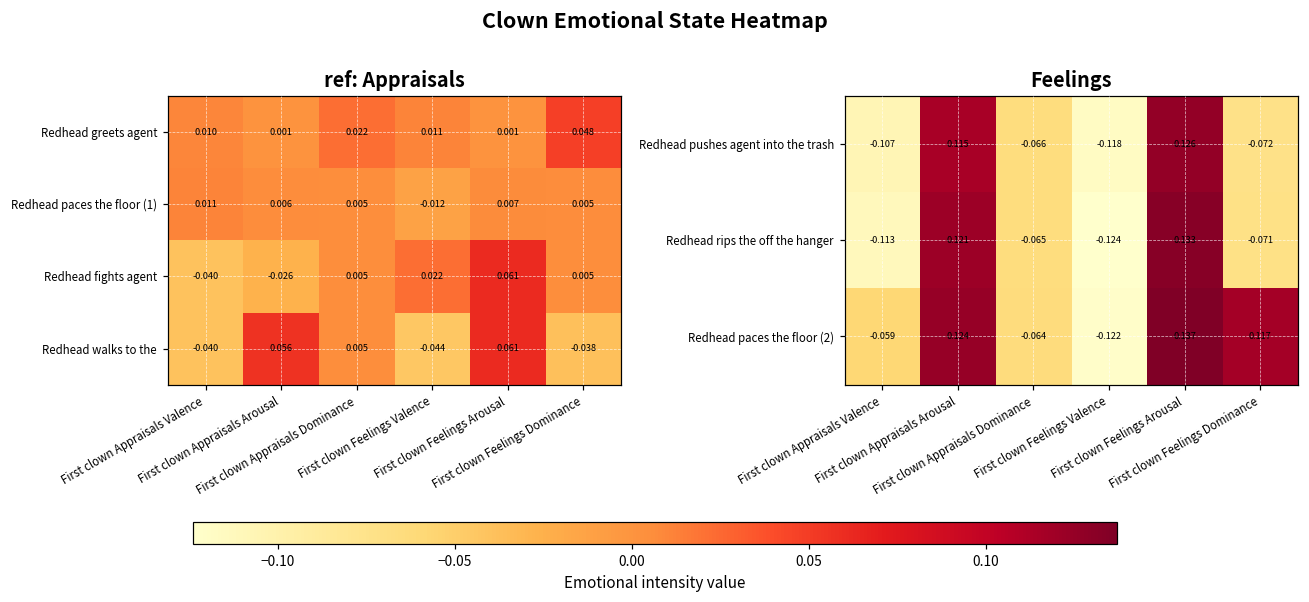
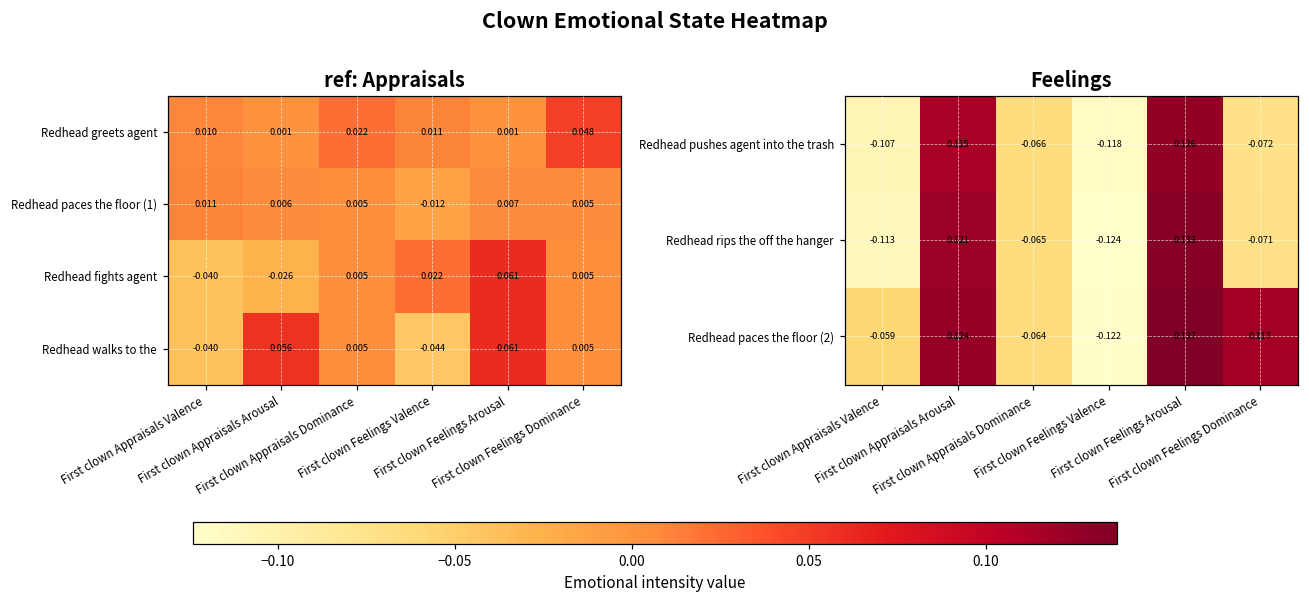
  {
    "ref: Appraisals": {
      "Redhead greets agent": {
        "First clown Appraisals Valence": 0.010,
        "First clown Appraisals Arousal": 0.001,
        "First clown Appraisals Dominance": 0.022,
        "First clown Feelings Valence": 0.011,
        "First clown Feelings Arousal": 0.001,
        "First clown Feelings Dominance": 0.048
      },
      "Redhead paces the floor (1)": {
        "First clown Appraisals Valence": 0.011,
        "First clown Appraisals Arousal": 0.006,
        "First clown Appraisals Dominance": 0.005,
        "First clown Feelings Valence": -0.012,
        "First clown Feelings Arousal": 0.007,
        "First clown Feelings Dominance": 0.005
      },
      "Redhead fights agent": {
        "First clown Appraisals Valence": -0.040,
        "First clown Appraisals Arousal": -0.026,
        "First clown Appraisals Dominance": 0.005,
        "First clown Feelings Valence": 0.022,
        "First clown Feelings Arousal": 0.061,
        "First clown Feelings Dominance": 0.005
      },
      "Redhead walks to the": {
        "First clown Appraisals Valence": -0.040,
        "First clown Appraisals Arousal": 0.056,
        "First clown Appraisals Dominance": 0.005,
        "First clown Feelings Valence": -0.044,
        "First clown Feelings Arousal": 0.061,
-       "First clown Feelings Dominance": -0.038
+       "First clown Feelings Dominance": 0.005
      }
    },
    "Feelings": {
      "Redhead pushes agent into the trash": {
        "First clown Appraisals Valence": -0.107,
        "First clown Appraisals Arousal": 0.115,
        "First clown Appraisals Dominance": -0.066,
        "First clown Feelings Valence": -0.118,
        "First clown Feelings Arousal": 0.126,
        "First clown Feelings Dominance": -0.072
      },
      "Redhead rips the off the hanger": {
        "First clown Appraisals Valence": -0.113,
        "First clown Appraisals Arousal": 0.121,
        "First clown Appraisals Dominance": -0.065,
        "First clown Feelings Valence": -0.124,
        "First clown Feelings Arousal": 0.133,
        "First clown Feelings Dominance": -0.071
      },
      "Redhead paces the floor (2)": {
        "First clown Appraisals Valence": -0.059,
        "First clown Appraisals Arousal": 0.124,
        "First clown Appraisals Dominance": -0.064,
        "First clown Feelings Valence": -0.122,
        "First clown Feelings Arousal": 0.137,
        "First clown Feelings Dominance": 0.117
      }
    }
  }
